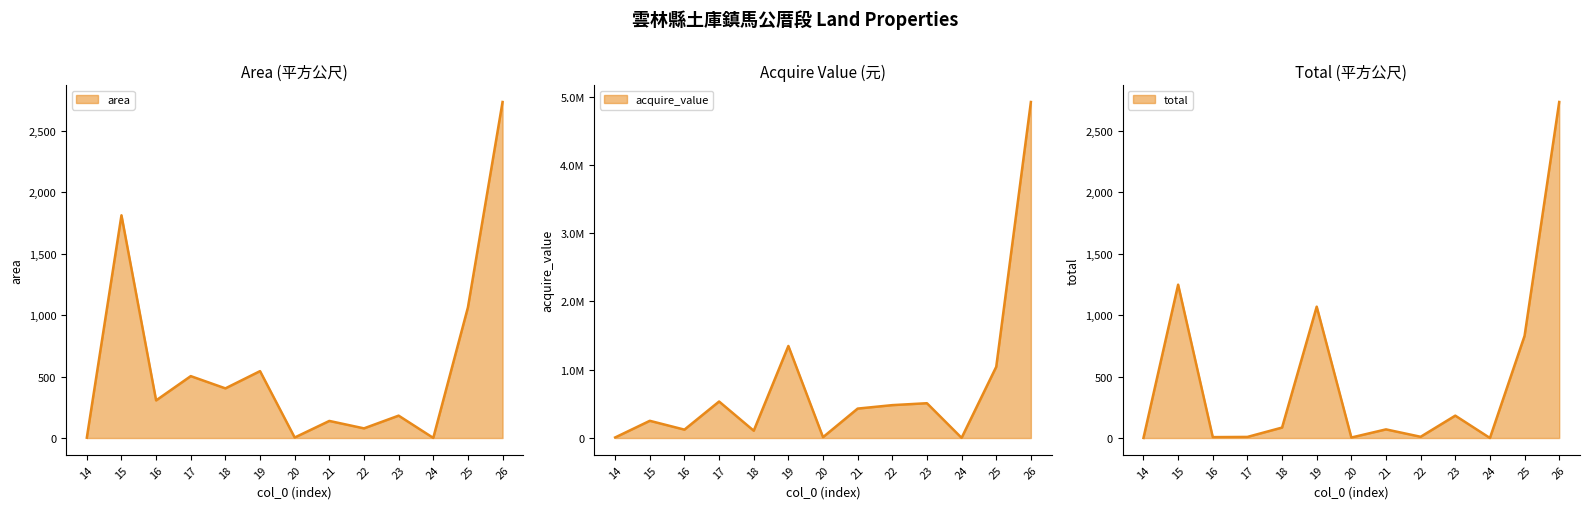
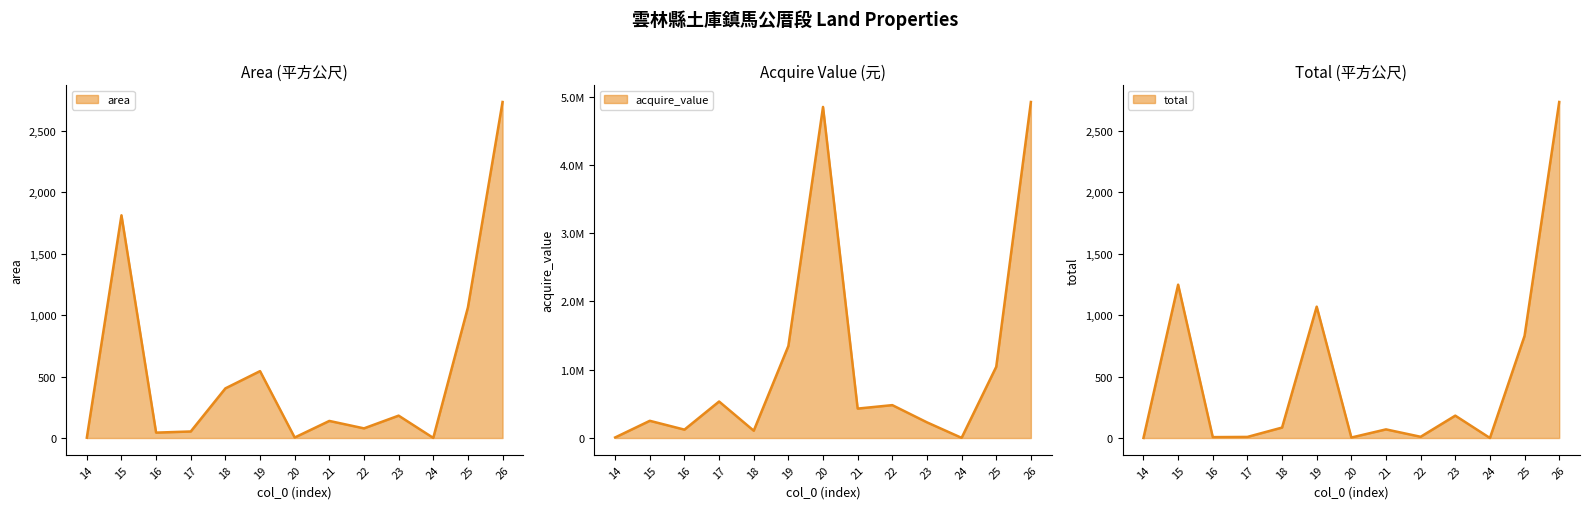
  {
    "Area (平方公尺)": {
      "14": "0",
      "15": "1,810",
-     "16": "310",
-     "17": "500",
+     "16": "40",
+     "17": "50",
      "18": "400",
      "19": "540",
      "20": "0",
      "21": "140",
      "22": "80",
      "23": "180",
      "24": "0",
      "25": "1,060",
      "26": "2,730"
    },
    "Acquire Value (元)": {
      "14": "0",
      "15": "300000",
      "16": "100000",
      "17": "500000",
      "18": "100000",
      "19": "1300000",
-     "20": "0",
+     "20": "4800000",
      "21": "400000",
      "22": "500000",
-     "23": "500000",
+     "23": "200000",
      "24": "0",
      "25": "1000000",
      "26": "4900000"
    },
    "Total (平方公尺)": {
      "14": "0",
      "15": "1,250",
      "16": "10",
      "17": "10",
      "18": "90",
      "19": "1,070",
      "20": "0",
      "21": "70",
      "22": "10",
      "23": "180",
      "24": "0",
      "25": "830",
      "26": "2,730"
    }
  }
